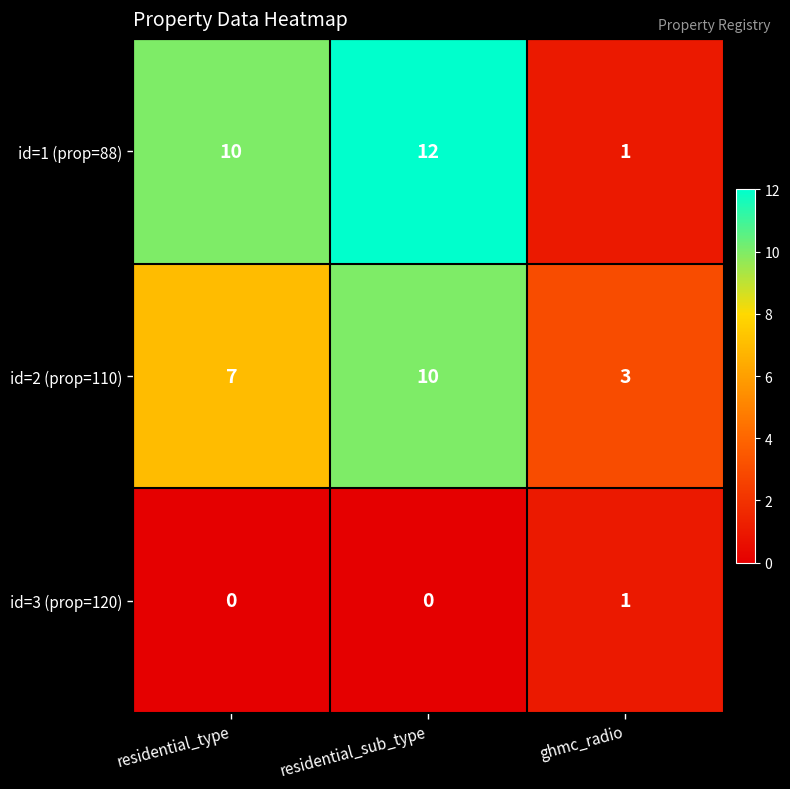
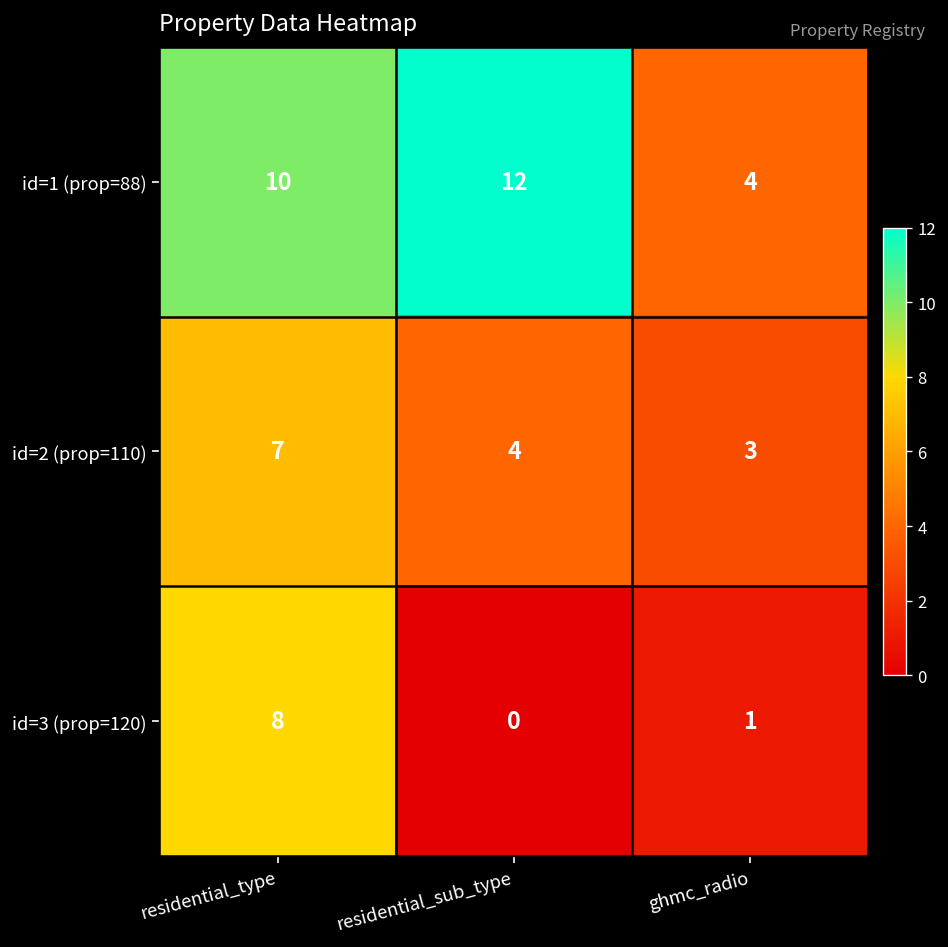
  {
    "id=1 (prop=88)": {
      "residential_type": 10,
      "residential_sub_type": 12,
-     "ghmc_radio": 1
+     "ghmc_radio": 4
    },
    "id=2 (prop=110)": {
      "residential_type": 7,
-     "residential_sub_type": 10,
+     "residential_sub_type": 4,
      "ghmc_radio": 3
    },
    "id=3 (prop=120)": {
-     "residential_type": 0,
+     "residential_type": 8,
      "residential_sub_type": 0,
      "ghmc_radio": 1
    }
  }
